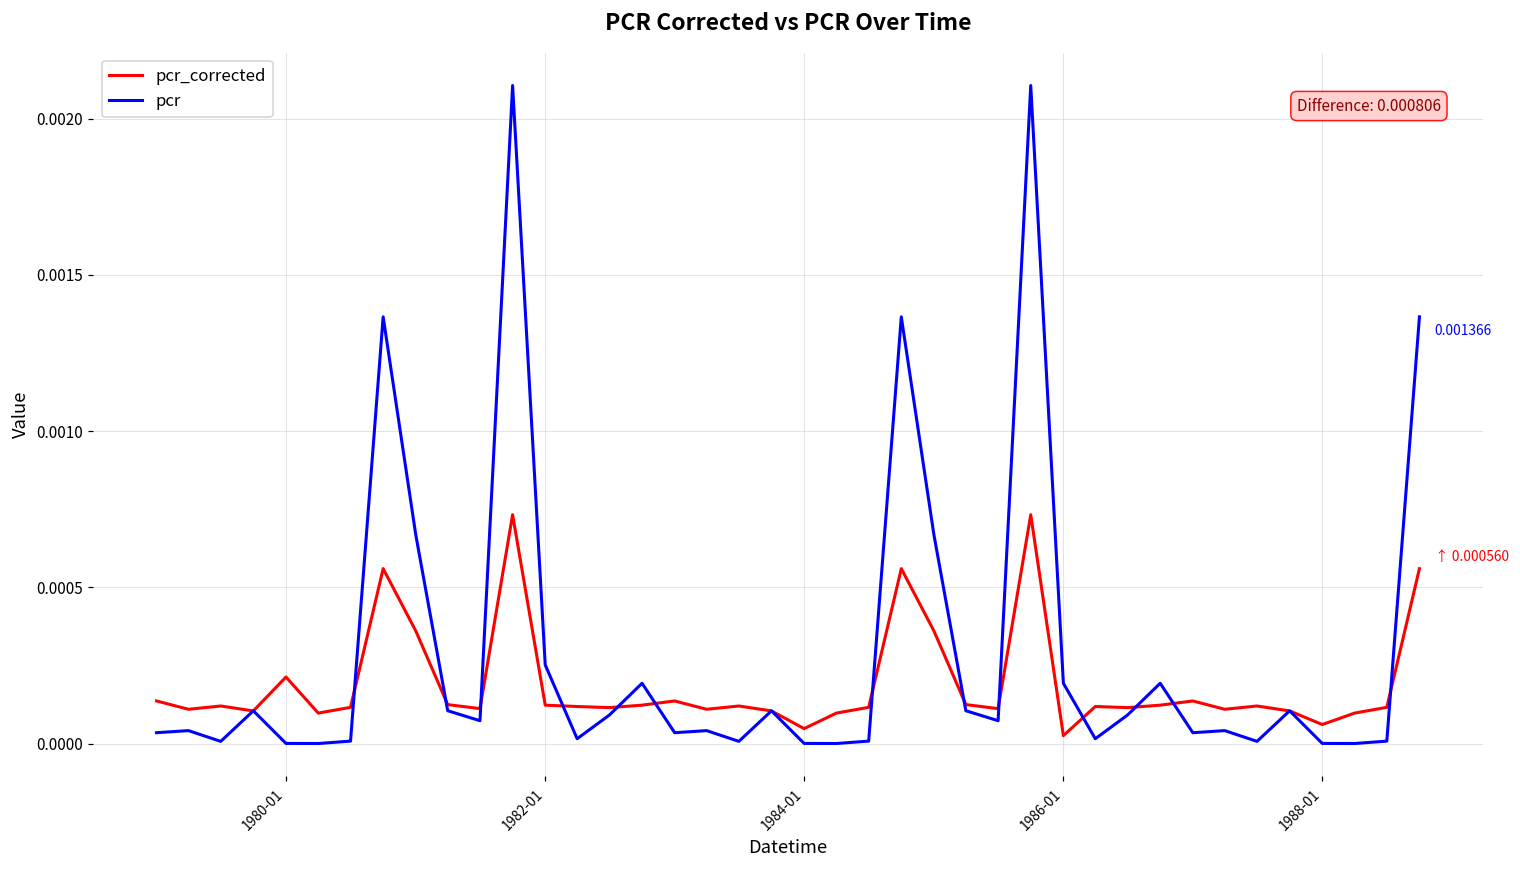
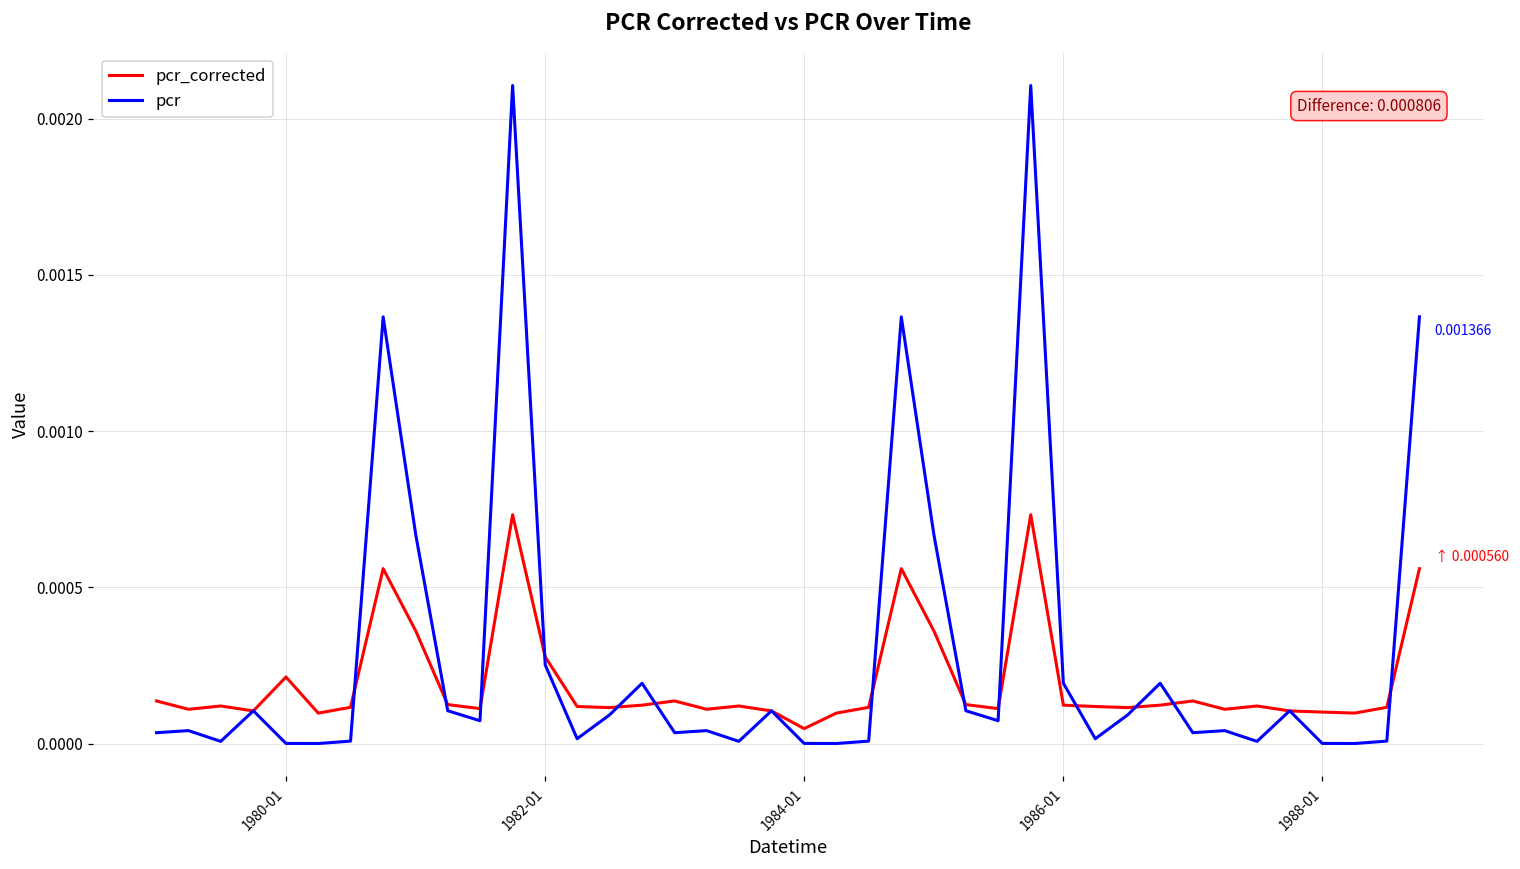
  {
    "pcr_corrected": {
      "1980-01": 0.00021,
-     "1982-01": 0.00012,
+     "1982-01": 0.00028,
      "1984-01": 0.00005,
-     "1986-01": 0.00003,
-     "1988-01": 0.00006
+     "1986-01": 0.00012,
+     "1988-01": 0.00010
    },
    "pcr": {
      "1980-01": 0.00000,
      "1982-01": 0.00025,
      "1984-01": 0.00000,
      "1986-01": 0.00019,
      "1988-01": 0.00000
    }
  }
